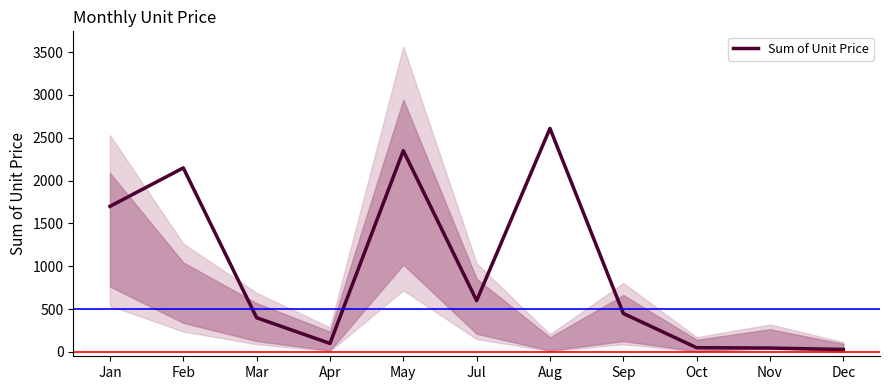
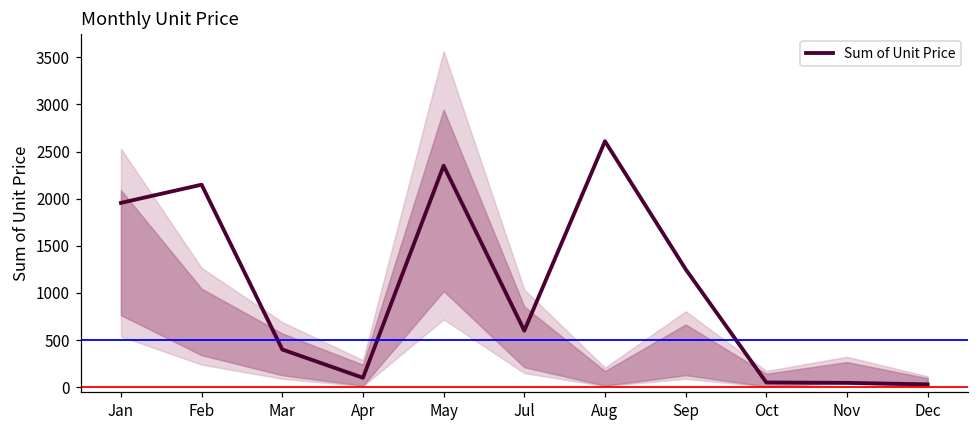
  {
    "Sum of Unit Price": {
-     "Jan": 1700,
+     "Jan": 2000,
      "Feb": 2100,
      "Mar": 400,
      "Apr": 100,
      "May": 2400,
      "Jul": 600,
      "Aug": 2600,
-     "Sep": 500,
+     "Sep": 1300,
      "Oct": 100,
      "Nov": 0,
      "Dec": 0
    }
  }
